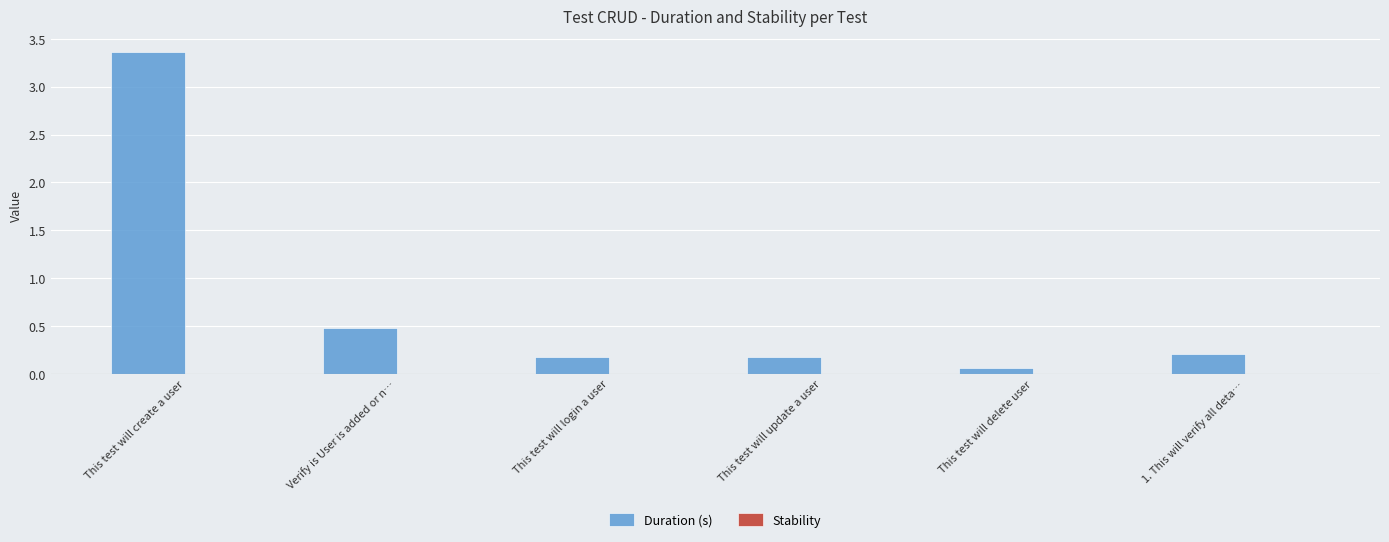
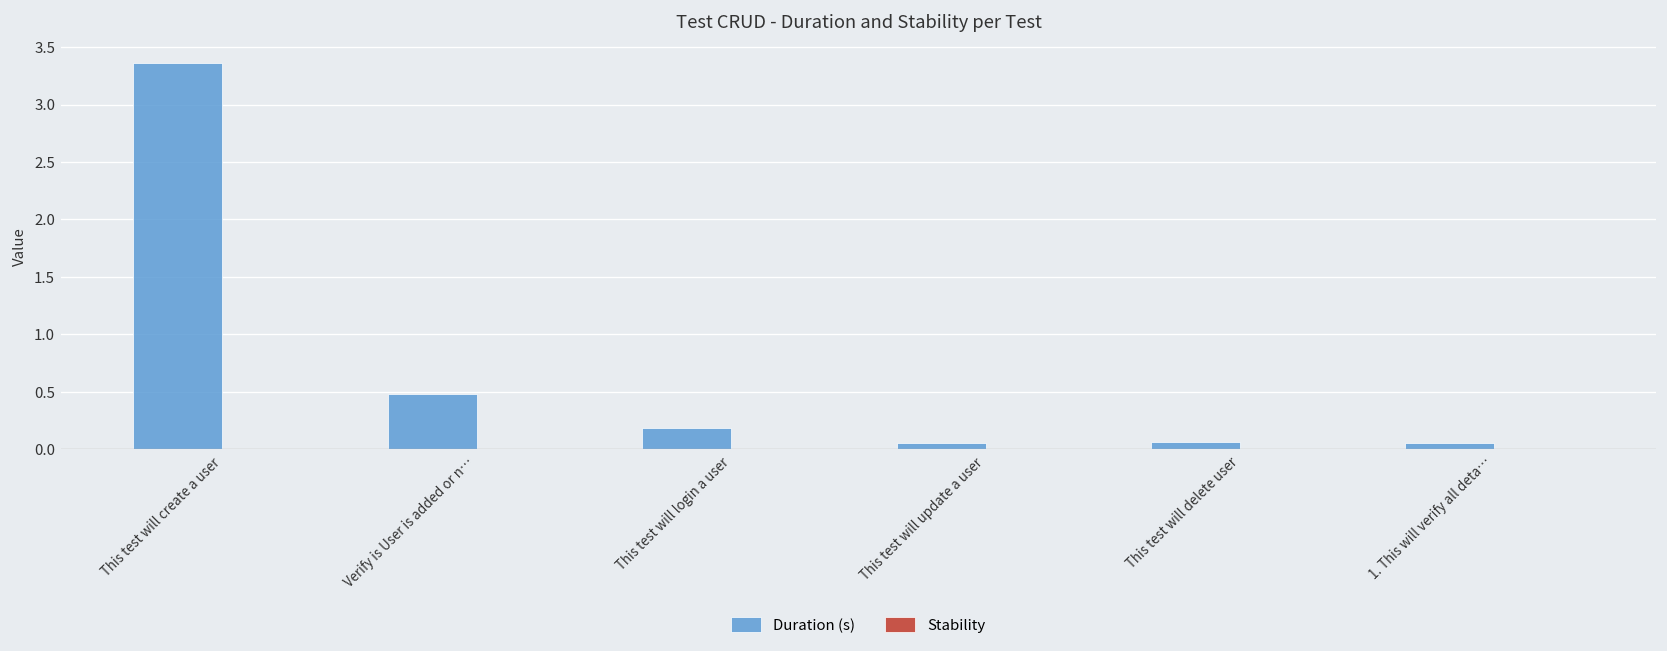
  {
    "Duration (s)": {
      "This test will create a user": 3.4,
      "Verify is User is added or n…": 0.5,
      "This test will login a user": 0.2,
-     "This test will update a user": 0.2,
+     "This test will update a user": 0.1,
      "This test will delete user": 0.1,
-     "1. This will verify all deta…": 0.2
+     "1. This will verify all deta…": 0.1
    },
    "Stability": {
      "This test will create a user": 0.0,
      "Verify is User is added or n…": 0.0,
      "This test will login a user": 0.0,
      "This test will update a user": 0.0,
      "This test will delete user": 0.0,
      "1. This will verify all deta…": 0.0
    }
  }
